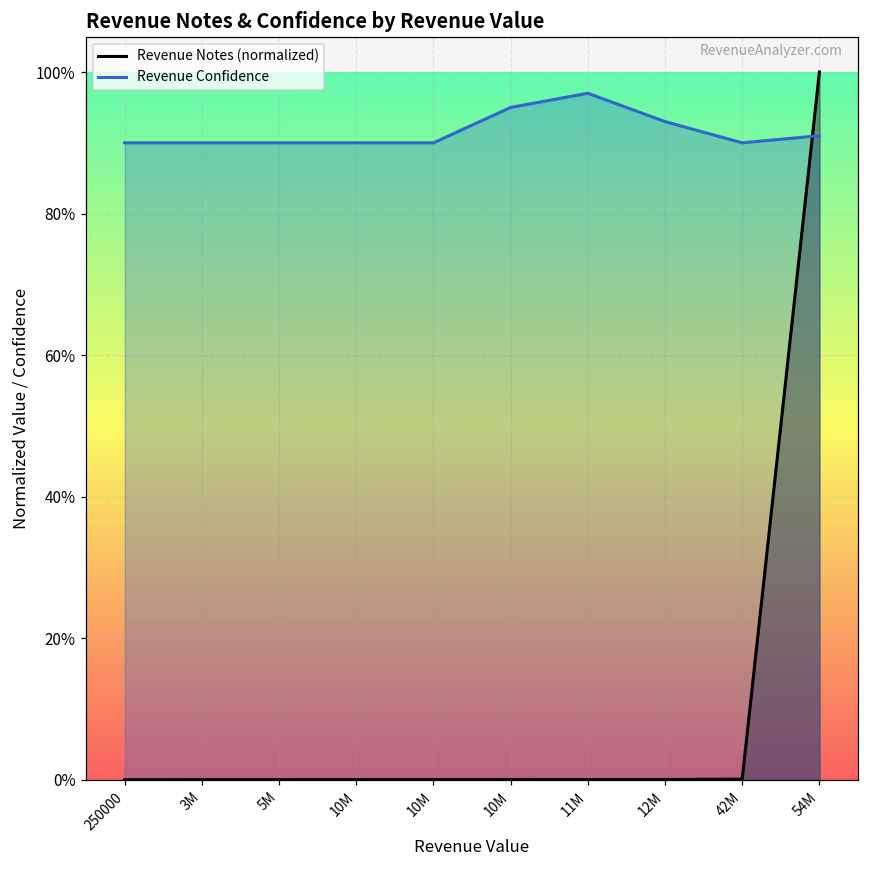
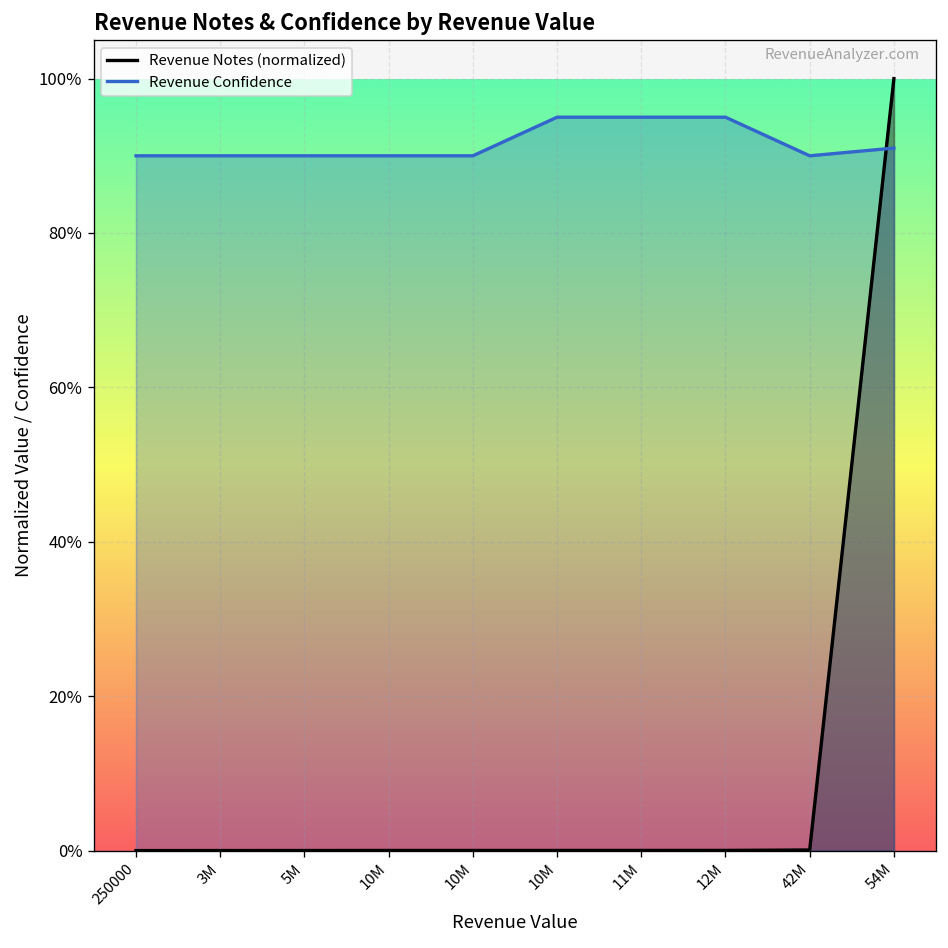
  {
    "Revenue Confidence": {
      "250000": "90%",
      "3M": "90%",
      "5M": "90%",
-     "11M": "97%",
-     "12M": "93%",
+     "11M": "95%",
+     "12M": "95%",
      "42M": "90%",
      "54M": "91%"
    }
  }
